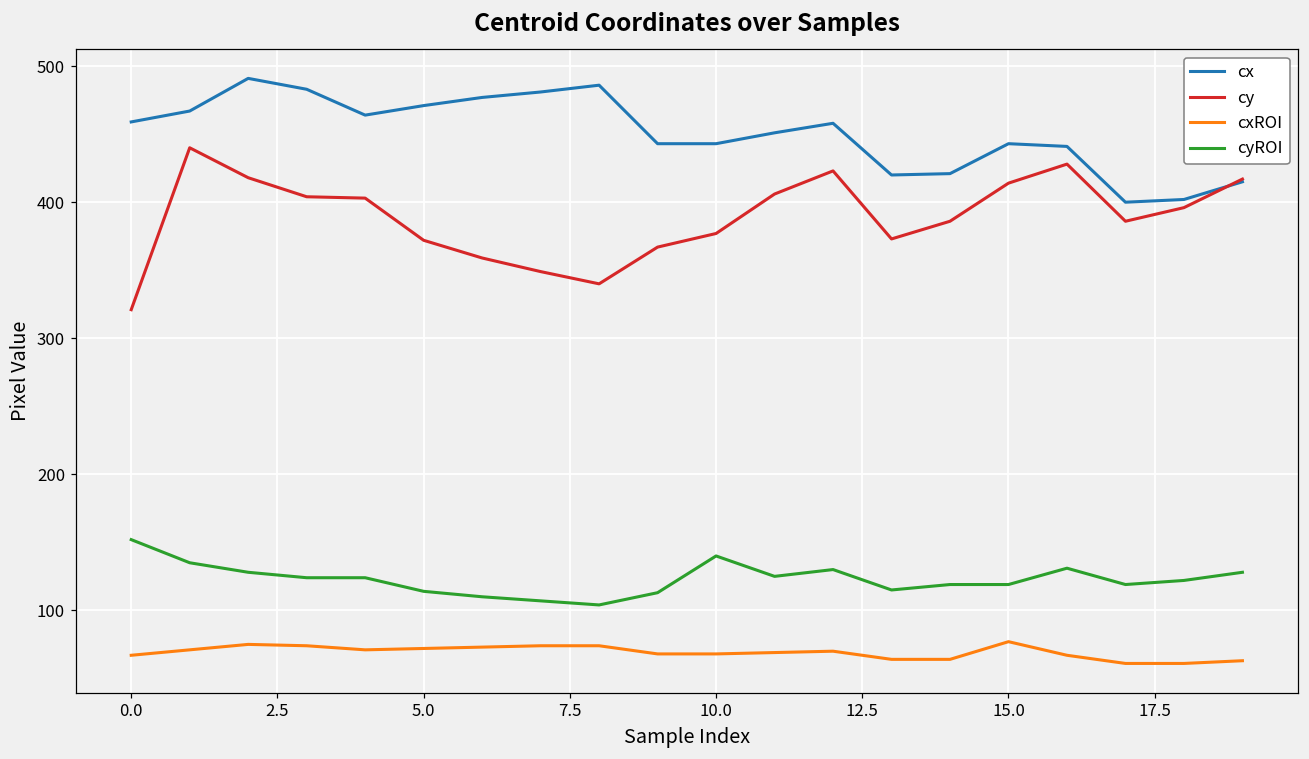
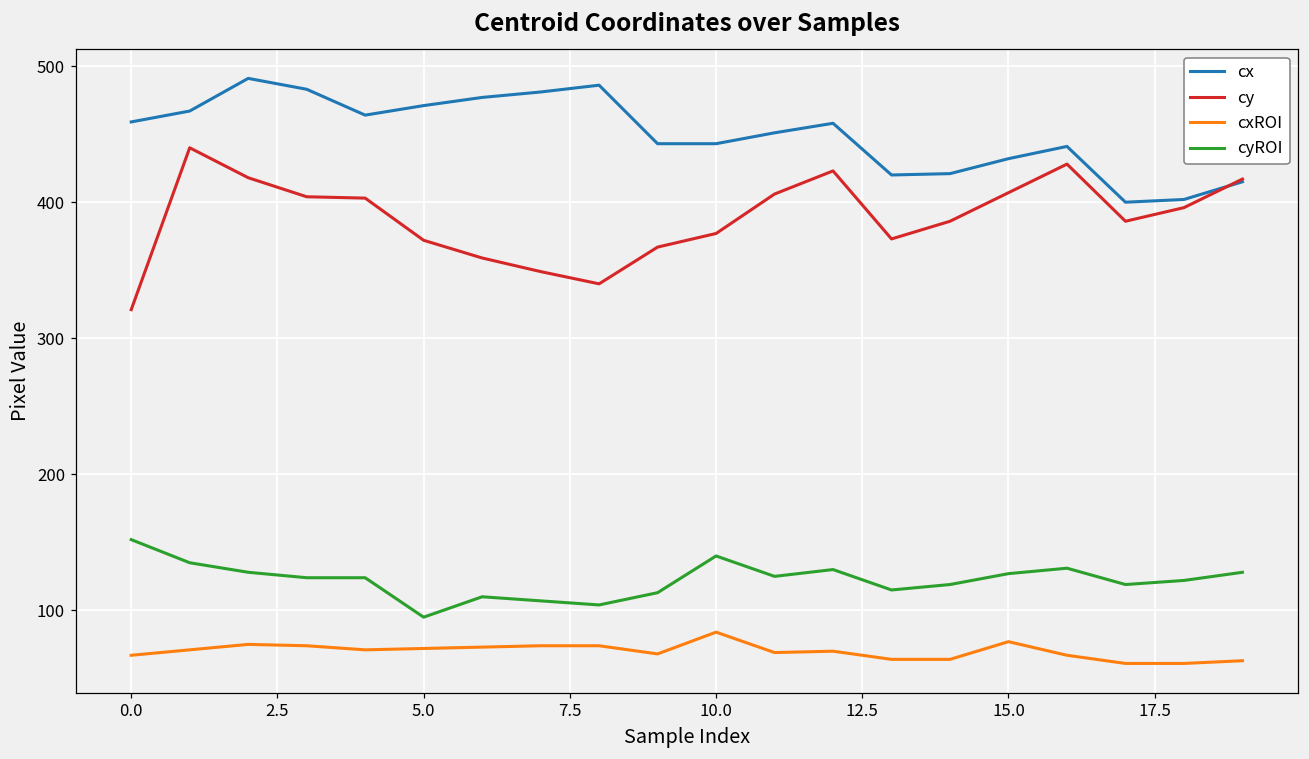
  {
    "cx": {
      "0.0": 459,
      "5.0": 471,
      "10.0": 443,
-     "15.0": 443
+     "15.0": 432
    },
    "cy": {
      "0.0": 321,
      "5.0": 372,
      "10.0": 377,
-     "15.0": 414
+     "15.0": 407
    },
    "cxROI": {
      "0.0": 67,
      "5.0": 72,
-     "10.0": 68,
+     "10.0": 84,
      "15.0": 77
    },
    "cyROI": {
      "0.0": 152,
-     "5.0": 114,
+     "5.0": 95,
      "10.0": 140,
-     "15.0": 119
+     "15.0": 127
    }
  }
